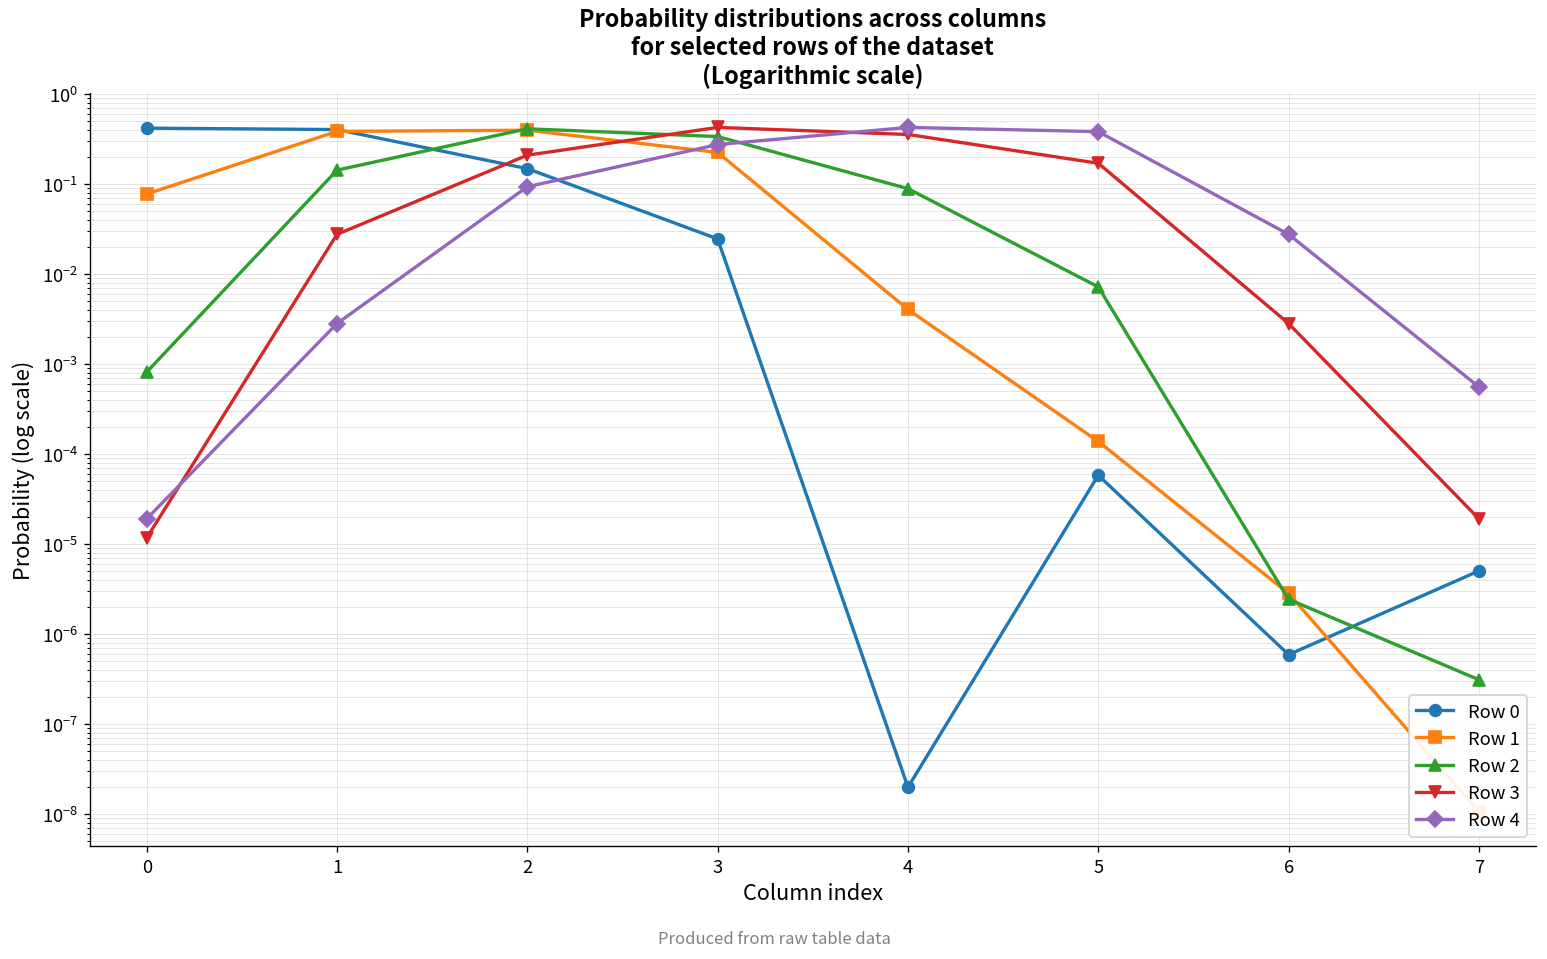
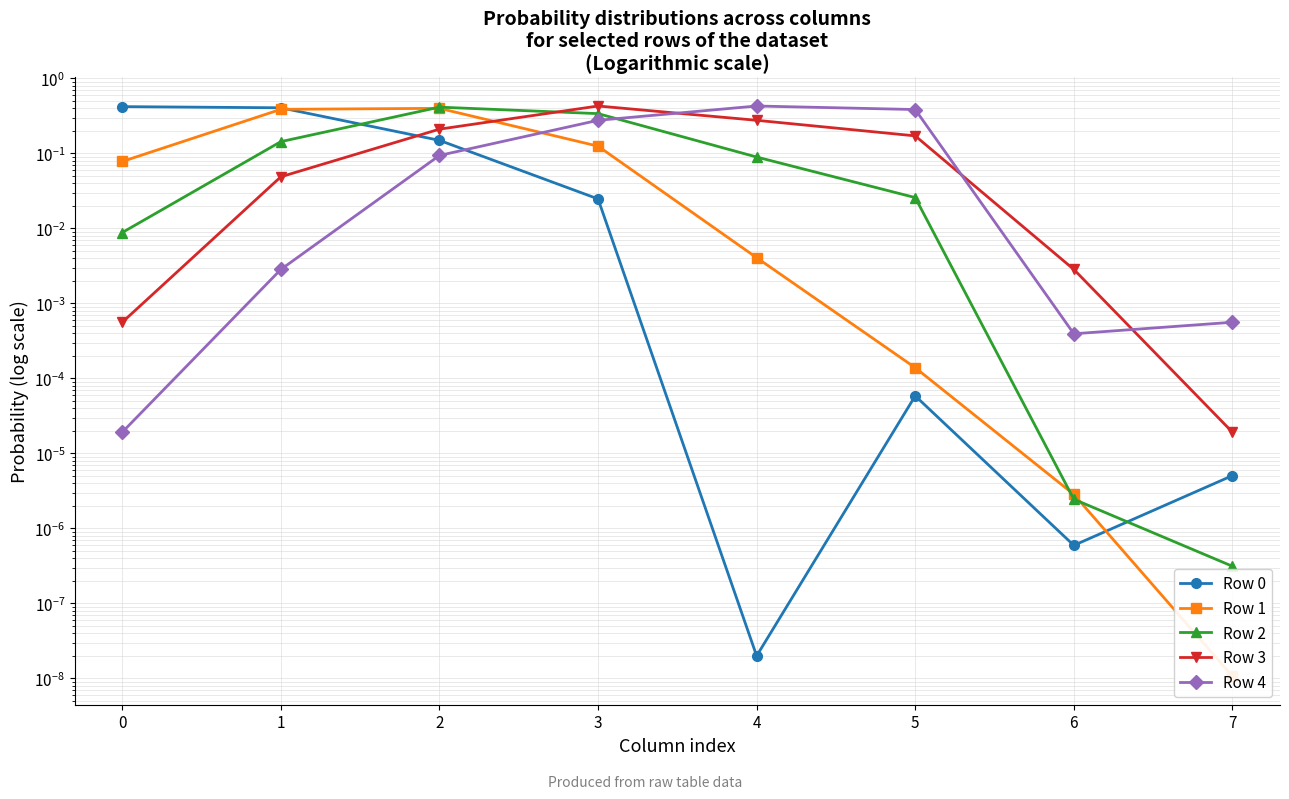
  {
    "Row 0": {
      "0": 0.4,
      "2": 0.15,
      "3": 0.025,
      "4": 0.000000020,
      "5": 0.00006,
      "6": 0.0000006,
      "7": 0.000005
    },
    "Row 1": {
      "0": 0.08,
-     "3": 0.23,
+     "3": 0.12,
      "4": 0.004,
      "5": 0.00014,
      "6": 0.0000028
    },
    "Row 2": {
-     "0": 0.0008,
+     "0": 0.009,
      "1": 0.14,
      "3": 0.3,
      "4": 0.09,
-     "5": 0.007,
+     "5": 0.026,
      "6": 0.0000025,
      "7": 0.00000031
    },
    "Row 3": {
-     "0": 0.000012,
-     "1": 0.028,
+     "0": 0.0006,
+     "1": 0.05,
      "2": 0.21,
      "3": 0.4,
-     "4": 0.4,
+     "4": 0.28,
      "5": 0.17,
      "6": 0.0028,
      "7": 0.000019
    },
    "Row 4": {
      "0": 0.000019,
      "1": 0.0028,
      "2": 0.09,
      "3": 0.28,
      "4": 0.4,
      "5": 0.4,
-     "6": 0.028,
+     "6": 0.0004,
      "7": 0.0006
    }
  }
